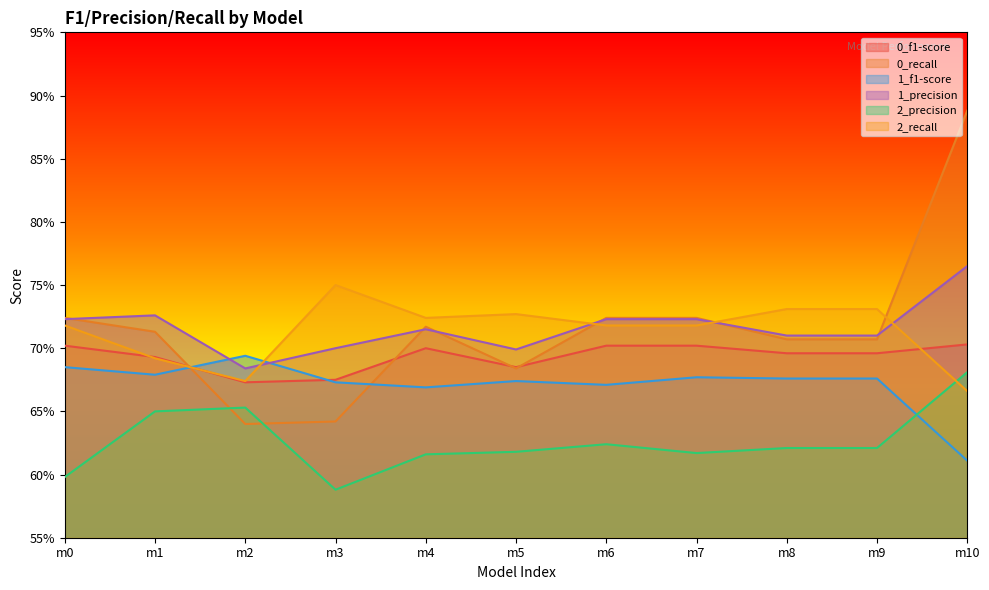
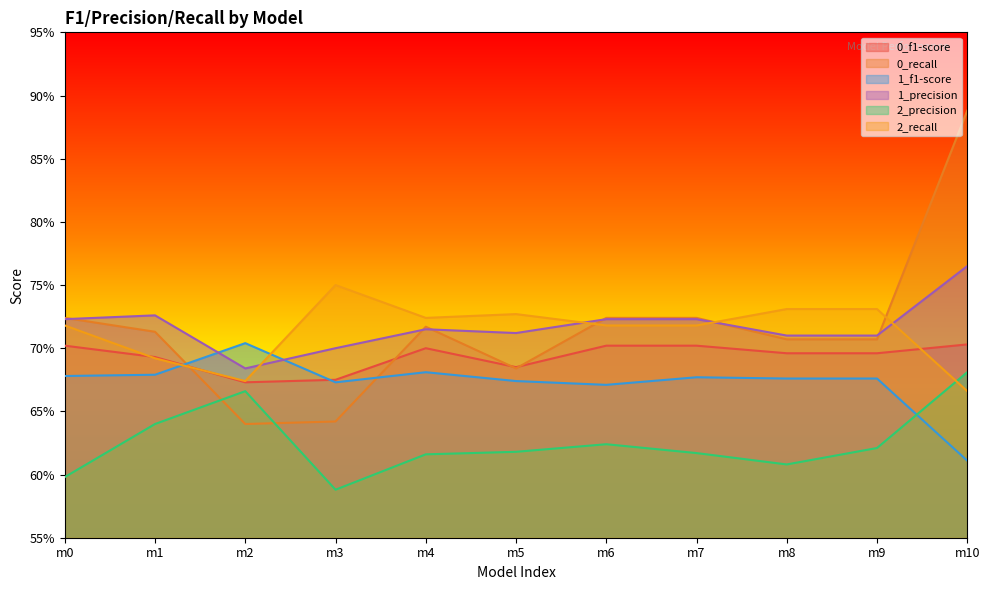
  {
    "1_f1-score": {
-     "m0": "68.5%",
+     "m0": "67.8%",
      "m1": "67.9%",
-     "m2": "69.4%",
-     "m4": "66.9%",
+     "m2": "70.4%",
+     "m4": "68.1%",
      "m5": "67.4%",
      "m6": "67.1%",
      "m7": "67.7%",
      "m8": "67.6%",
      "m9": "67.6%",
      "m10": "61.1%"
    },
    "1_precision": {
      "m1": "72.6%",
      "m2": "68.4%",
      "m3": "70.0%",
-     "m5": "69.9%",
+     "m5": "71.2%",
      "m8": "71.0%",
      "m9": "71.0%",
      "m10": "76.5%"
    },
    "2_precision": {
      "m0": "59.8%",
-     "m1": "65.0%",
-     "m2": "65.3%",
+     "m1": "64.0%",
+     "m2": "66.6%",
      "m3": "58.8%",
      "m4": "61.6%",
      "m5": "61.8%",
      "m6": "62.4%",
      "m7": "61.7%",
-     "m8": "62.1%",
+     "m8": "60.8%",
      "m9": "62.1%",
      "m10": "68.1%"
    }
  }
